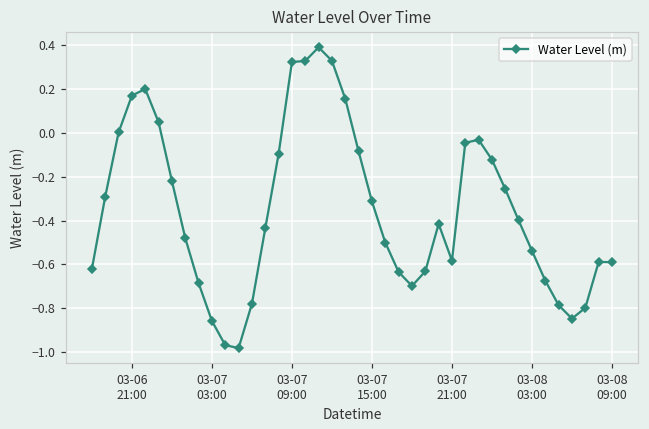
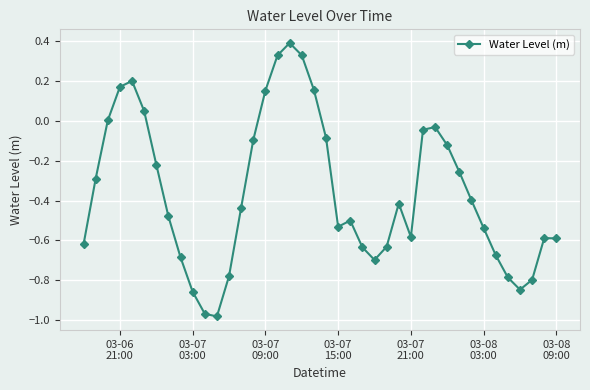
  {
    "03-06 21:00": 0.17,
    "03-07 03:00": -0.86,
-   "03-07 09:00": 0.32,
-   "03-07 15:00": -0.31,
+   "03-07 09:00": 0.15,
+   "03-07 15:00": -0.53,
    "03-07 21:00": -0.58,
    "03-08 03:00": -0.54,
    "03-08 09:00": -0.59
  }
